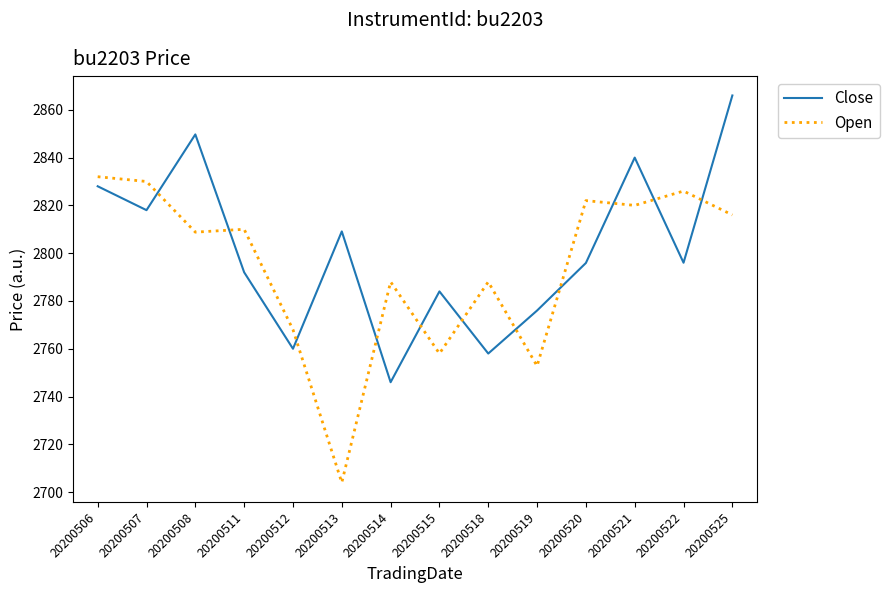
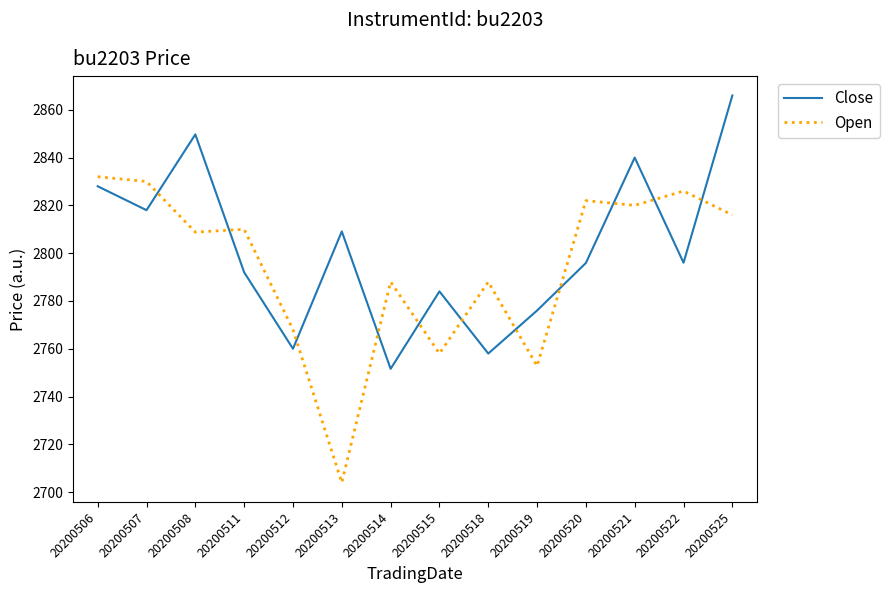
  {
    "Close": {
      "20200506": 2828,
      "20200507": 2818,
      "20200508": 2850,
      "20200511": 2792,
      "20200512": 2760,
      "20200513": 2809,
-     "20200514": 2746,
+     "20200514": 2752,
      "20200515": 2784,
      "20200518": 2758,
      "20200519": 2776,
      "20200520": 2796,
      "20200521": 2840,
      "20200522": 2796,
      "20200525": 2866
    },
    "Open": {
      "20200506": 2832,
      "20200507": 2830,
      "20200508": 2809,
      "20200511": 2810,
      "20200512": 2768,
      "20200513": 2704,
      "20200514": 2788,
      "20200515": 2758,
      "20200518": 2788,
      "20200519": 2753,
      "20200520": 2822,
      "20200521": 2820,
      "20200522": 2826,
      "20200525": 2816
    }
  }
